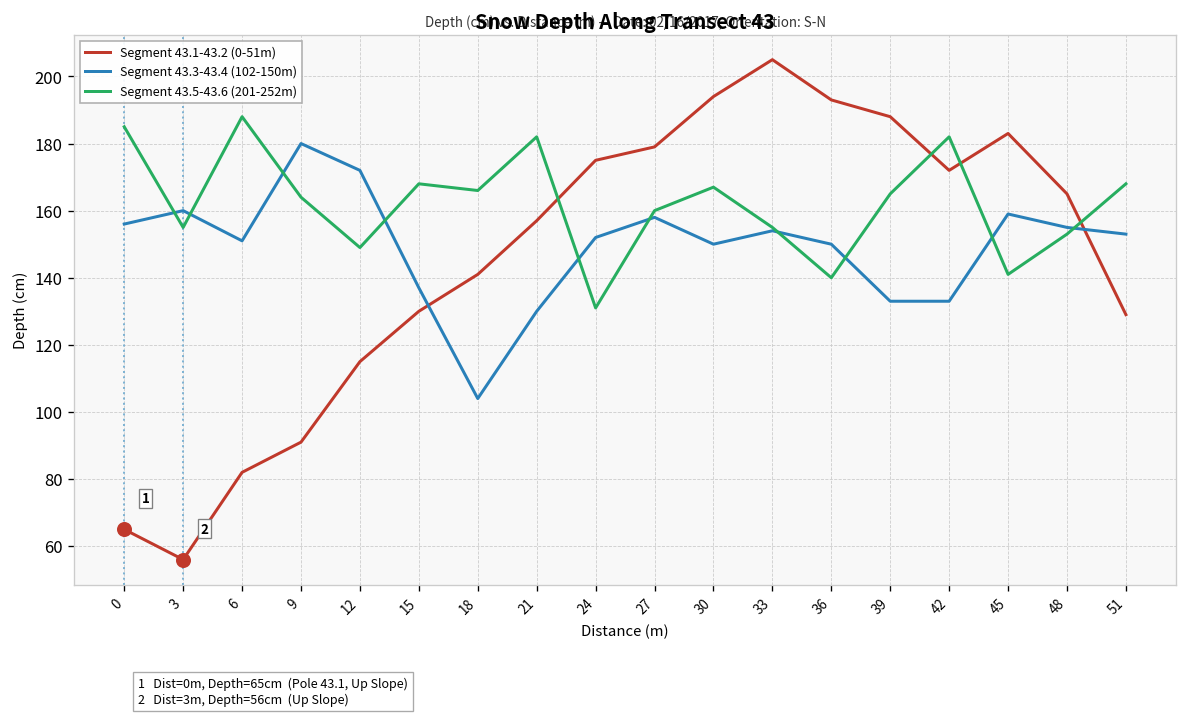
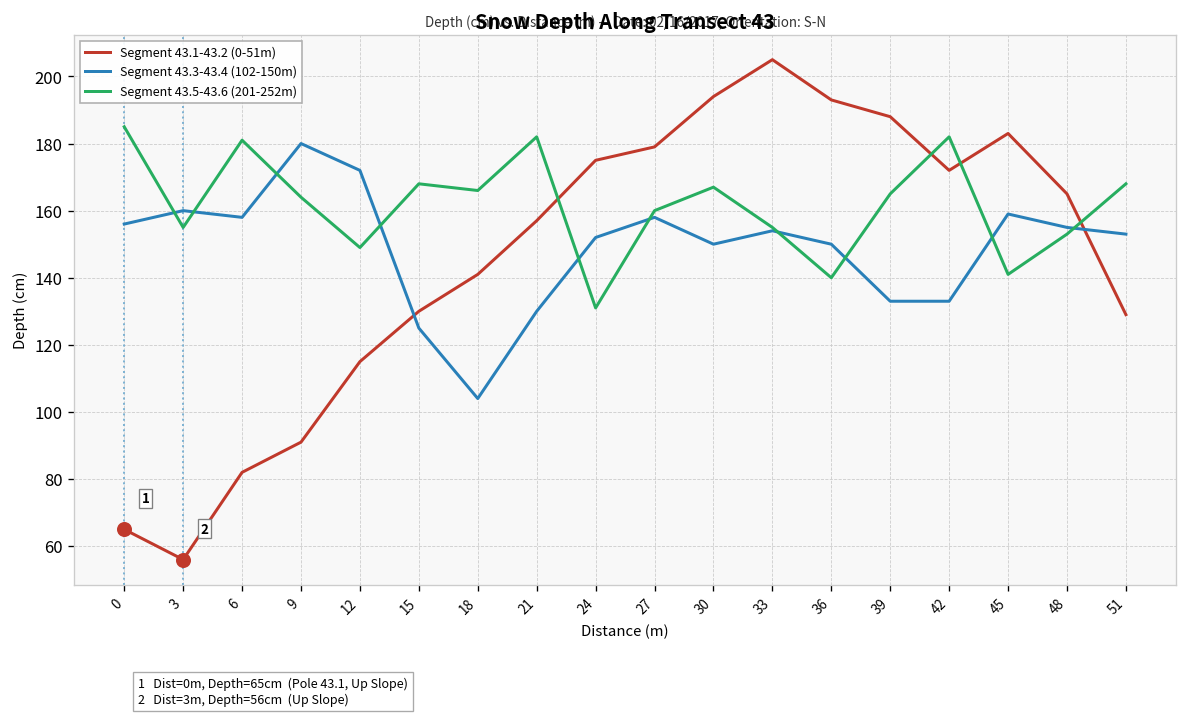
  {
    "Segment 43.3-43.4 (102-150m)": {
      "0": 156,
      "3": 160,
-     "6": 151,
+     "6": 158,
      "9": 180,
      "12": 172,
-     "15": 137,
+     "15": 125,
      "18": 104,
      "21": 130,
      "24": 152,
      "27": 158,
      "30": 150,
      "33": 154,
      "36": 150,
      "39": 133,
      "42": 133,
      "45": 159,
      "48": 155,
      "51": 153
    },
    "Segment 43.5-43.6 (201-252m)": {
      "0": 185,
      "3": 155,
-     "6": 188,
+     "6": 181,
      "9": 164,
      "12": 149,
      "15": 168,
      "18": 166,
      "21": 182,
      "24": 131,
      "27": 160,
      "30": 167,
      "33": 155,
      "36": 140,
      "39": 165,
      "42": 182,
      "45": 141,
      "48": 153,
      "51": 168
    }
  }
